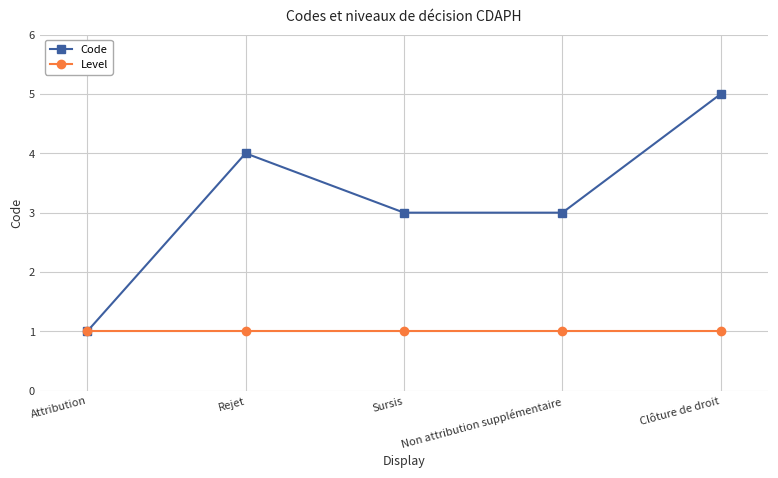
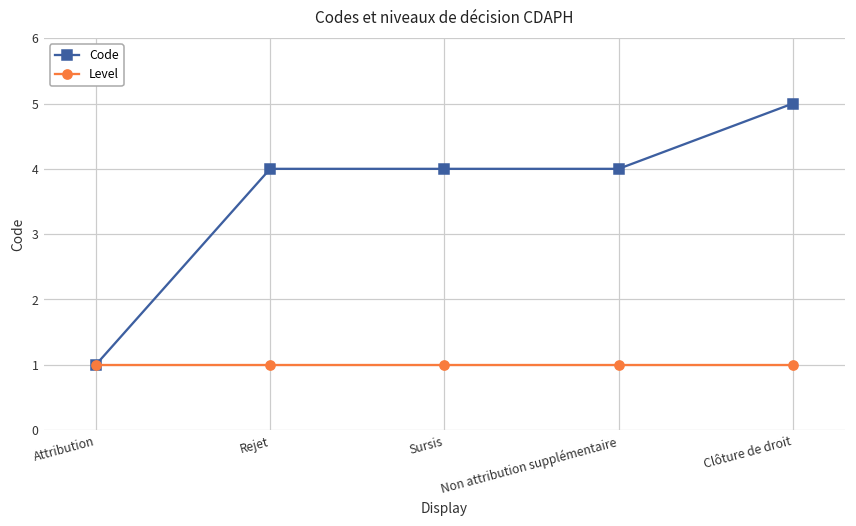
  {
    "Code": {
      "Rejet": 4,
-     "Sursis": 3,
-     "Non attribution supplémentaire": 3,
+     "Sursis": 4,
+     "Non attribution supplémentaire": 4,
      "Clôture de droit": 5
    },
    "Level": {
      "Rejet": 1,
      "Sursis": 1,
      "Non attribution supplémentaire": 1,
      "Clôture de droit": 1
    }
  }
